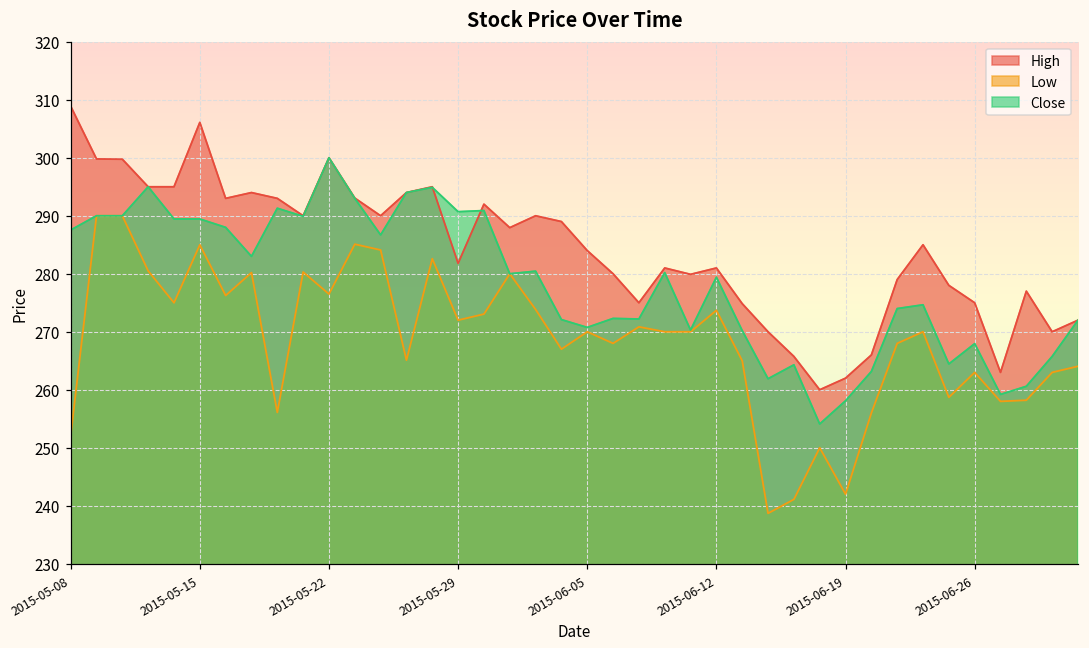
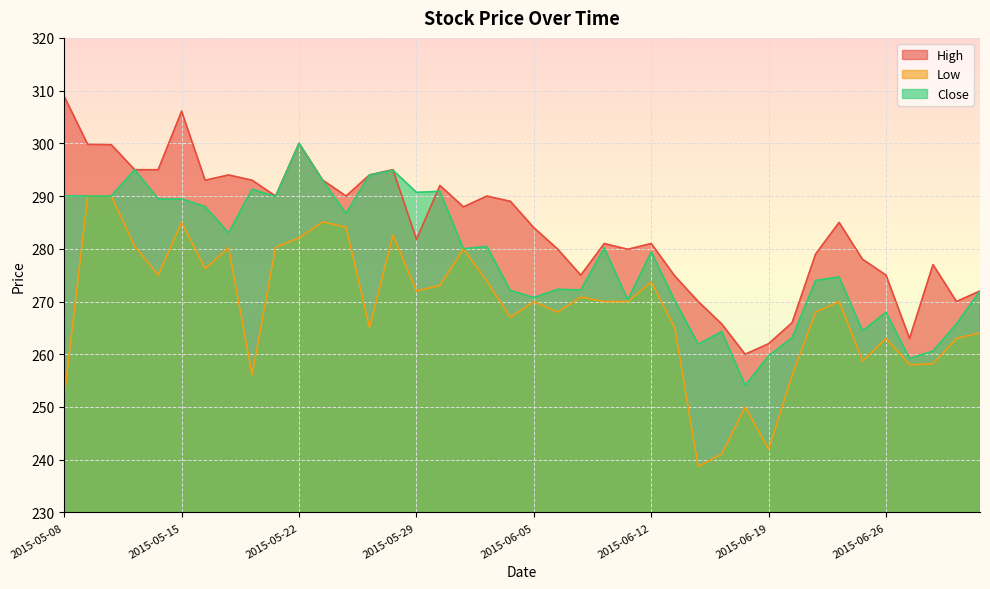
  {
    "High": {
      "2015-05-08": 309,
      "2015-05-15": 306,
      "2015-05-29": 282,
      "2015-06-05": 284,
      "2015-06-12": 281,
      "2015-06-19": 262,
      "2015-06-26": 275
    },
    "Low": {
      "2015-05-08": 252,
      "2015-05-15": 285,
-     "2015-05-22": 277,
+     "2015-05-22": 282,
      "2015-05-29": 272,
      "2015-06-05": 270,
      "2015-06-12": 274,
      "2015-06-19": 242,
      "2015-06-26": 263
    },
    "Close": {
-     "2015-05-08": 288,
+     "2015-05-08": 290,
      "2015-05-15": 289,
      "2015-05-29": 291,
      "2015-06-05": 271,
      "2015-06-12": 279,
-     "2015-06-19": 258,
+     "2015-06-19": 260,
      "2015-06-26": 268
    }
  }
